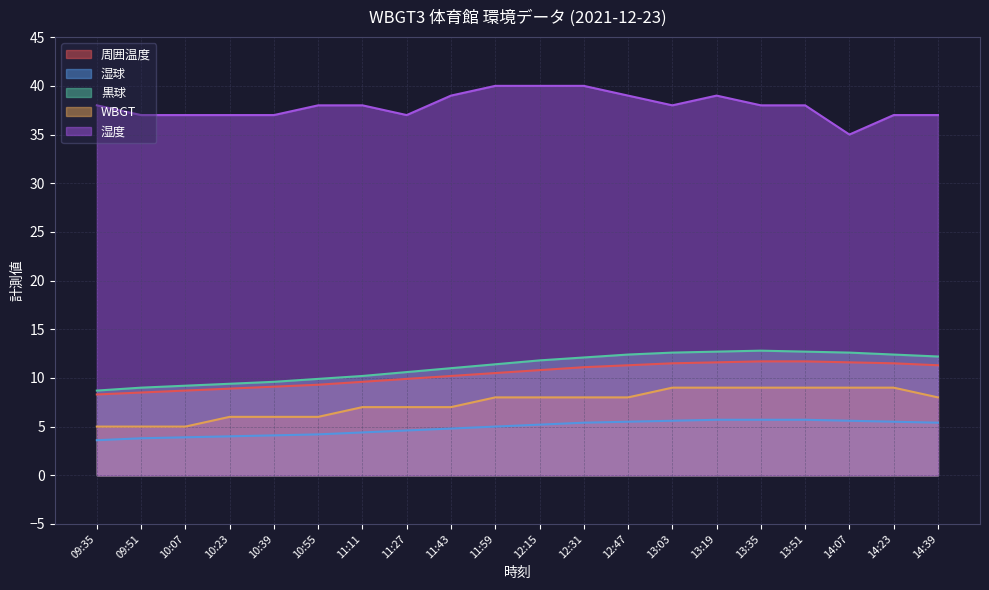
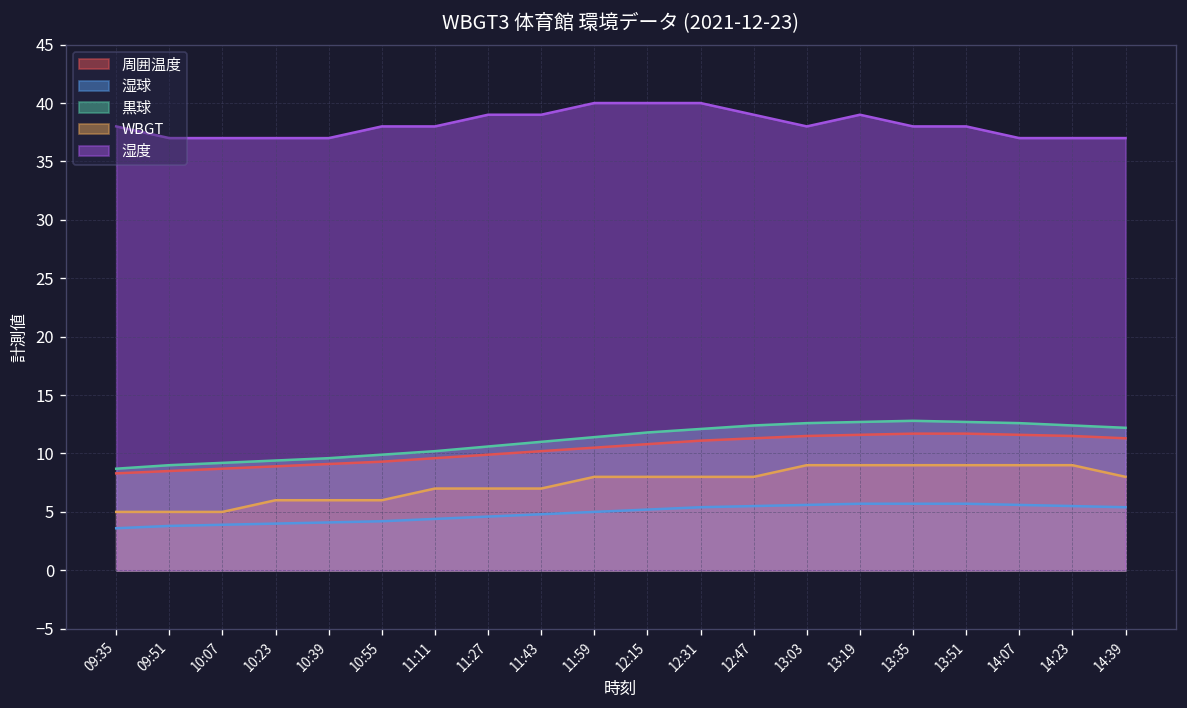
  {
    "湿度": {
      "10:07": 37,
      "10:23": 37,
      "10:39": 37,
      "10:55": 38,
      "11:11": 38,
-     "11:27": 37,
+     "11:27": 39,
      "11:43": 39,
      "11:59": 40,
      "12:15": 40,
      "12:31": 40,
      "12:47": 39,
      "13:03": 38,
      "13:19": 39,
      "13:35": 38,
      "13:51": 38,
-     "14:07": 35,
+     "14:07": 37,
      "14:23": 37,
      "14:39": 37
    }
  }
